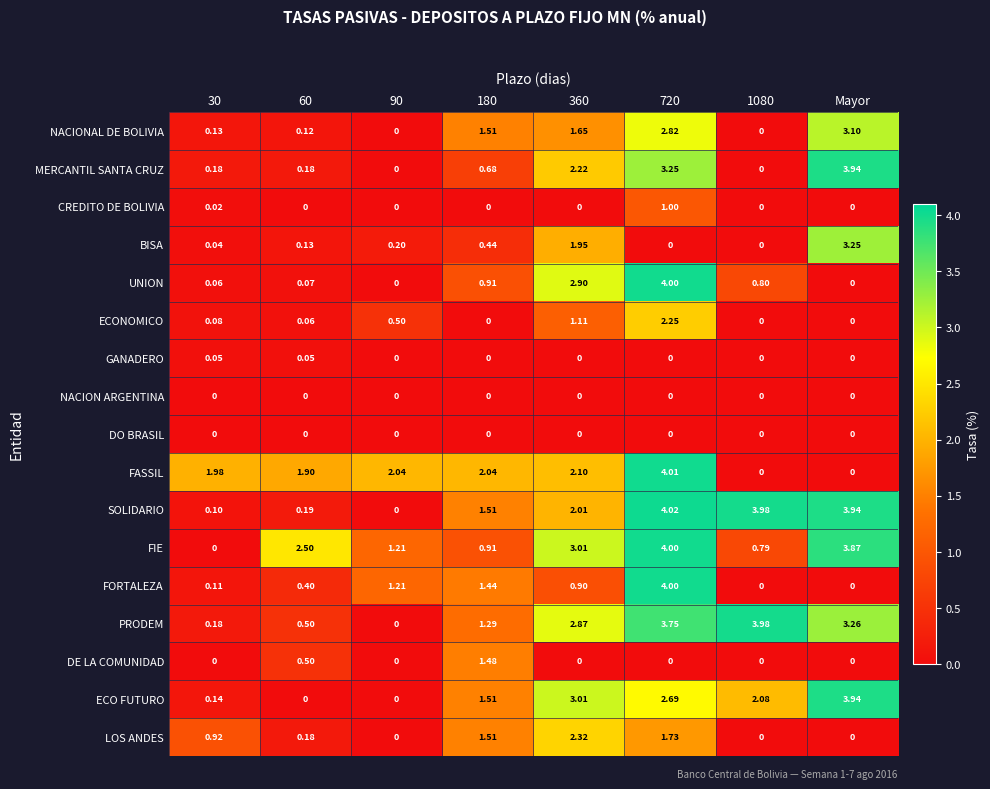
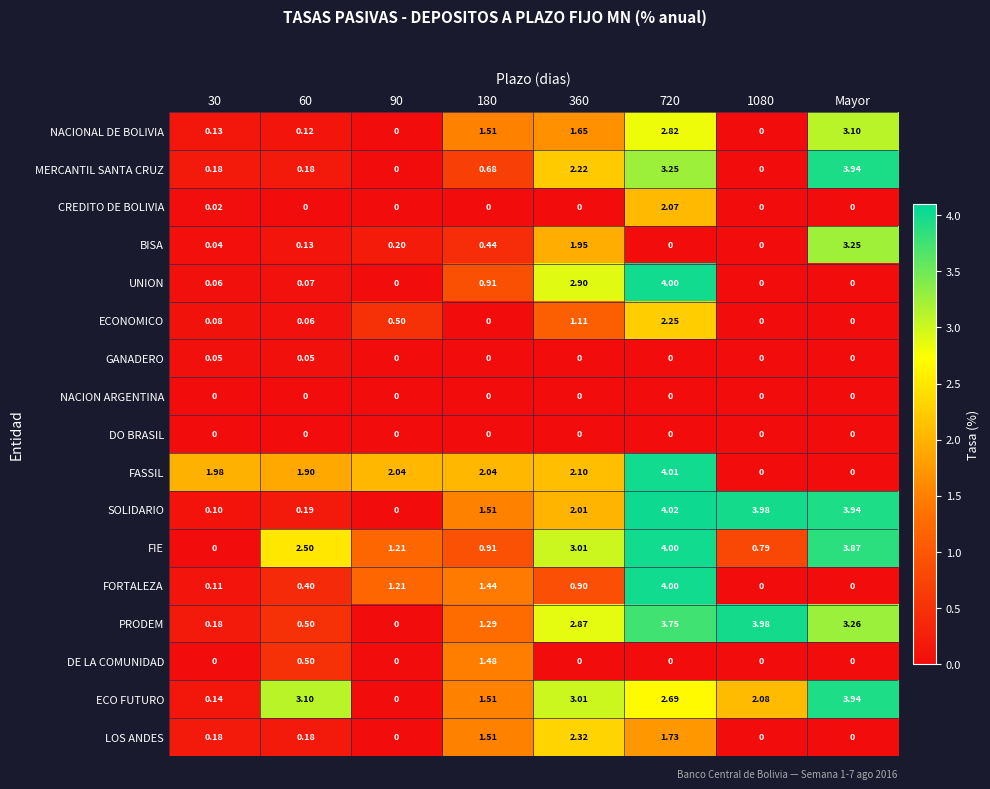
  {
    "NACIONAL DE BOLIVIA": {
      "30": 0.13,
      "60": 0.12,
      "90": 0,
      "180": 1.51,
      "360": 1.65,
      "720": 2.82,
      "1080": 0,
      "Mayor": 3.10
    },
    "MERCANTIL SANTA CRUZ": {
      "30": 0.18,
      "60": 0.18,
      "90": 0,
      "180": 0.68,
      "360": 2.22,
      "720": 3.25,
      "1080": 0,
      "Mayor": 3.94
    },
    "CREDITO DE BOLIVIA": {
      "30": 0.02,
      "60": 0,
      "90": 0,
      "180": 0,
      "360": 0,
-     "720": 1.00,
+     "720": 2.07,
      "1080": 0,
      "Mayor": 0
    },
    "BISA": {
      "30": 0.04,
      "60": 0.13,
      "90": 0.20,
      "180": 0.44,
      "360": 1.95,
      "720": 0,
      "1080": 0,
      "Mayor": 3.25
    },
    "UNION": {
      "30": 0.06,
      "60": 0.07,
      "90": 0,
      "180": 0.91,
      "360": 2.90,
      "720": 4.00,
-     "1080": 0.80,
+     "1080": 0,
      "Mayor": 0
    },
    "ECONOMICO": {
      "30": 0.08,
      "60": 0.06,
      "90": 0.50,
      "180": 0,
      "360": 1.11,
      "720": 2.25,
      "1080": 0,
      "Mayor": 0
    },
    "GANADERO": {
      "30": 0.05,
      "60": 0.05,
      "90": 0,
      "180": 0,
      "360": 0,
      "720": 0,
      "1080": 0,
      "Mayor": 0
    },
    "NACION ARGENTINA": {
      "30": 0,
      "60": 0,
      "90": 0,
      "180": 0,
      "360": 0,
      "720": 0,
      "1080": 0,
      "Mayor": 0
    },
    "DO BRASIL": {
      "30": 0,
      "60": 0,
      "90": 0,
      "180": 0,
      "360": 0,
      "720": 0,
      "1080": 0,
      "Mayor": 0
    },
    "FASSIL": {
      "30": 1.98,
      "60": 1.90,
      "90": 2.04,
      "180": 2.04,
      "360": 2.10,
      "720": 4.01,
      "1080": 0,
      "Mayor": 0
    },
    "SOLIDARIO": {
      "30": 0.10,
      "60": 0.19,
      "90": 0,
      "180": 1.51,
      "360": 2.01,
      "720": 4.02,
      "1080": 3.98,
      "Mayor": 3.94
    },
    "FIE": {
      "30": 0,
      "60": 2.50,
      "90": 1.21,
      "180": 0.91,
      "360": 3.01,
      "720": 4.00,
      "1080": 0.79,
      "Mayor": 3.87
    },
    "FORTALEZA": {
      "30": 0.11,
      "60": 0.40,
      "90": 1.21,
      "180": 1.44,
      "360": 0.90,
      "720": 4.00,
      "1080": 0,
      "Mayor": 0
    },
    "PRODEM": {
      "30": 0.18,
      "60": 0.50,
      "90": 0,
      "180": 1.29,
      "360": 2.87,
      "720": 3.75,
      "1080": 3.98,
      "Mayor": 3.26
    },
    "DE LA COMUNIDAD": {
      "30": 0,
      "60": 0.50,
      "90": 0,
      "180": 1.48,
      "360": 0,
      "720": 0,
      "1080": 0,
      "Mayor": 0
    },
    "ECO FUTURO": {
      "30": 0.14,
-     "60": 0,
+     "60": 3.10,
      "90": 0,
      "180": 1.51,
      "360": 3.01,
      "720": 2.69,
      "1080": 2.08,
      "Mayor": 3.94
    },
    "LOS ANDES": {
-     "30": 0.92,
+     "30": 0.18,
      "60": 0.18,
      "90": 0,
      "180": 1.51,
      "360": 2.32,
      "720": 1.73,
      "1080": 0,
      "Mayor": 0
    }
  }
